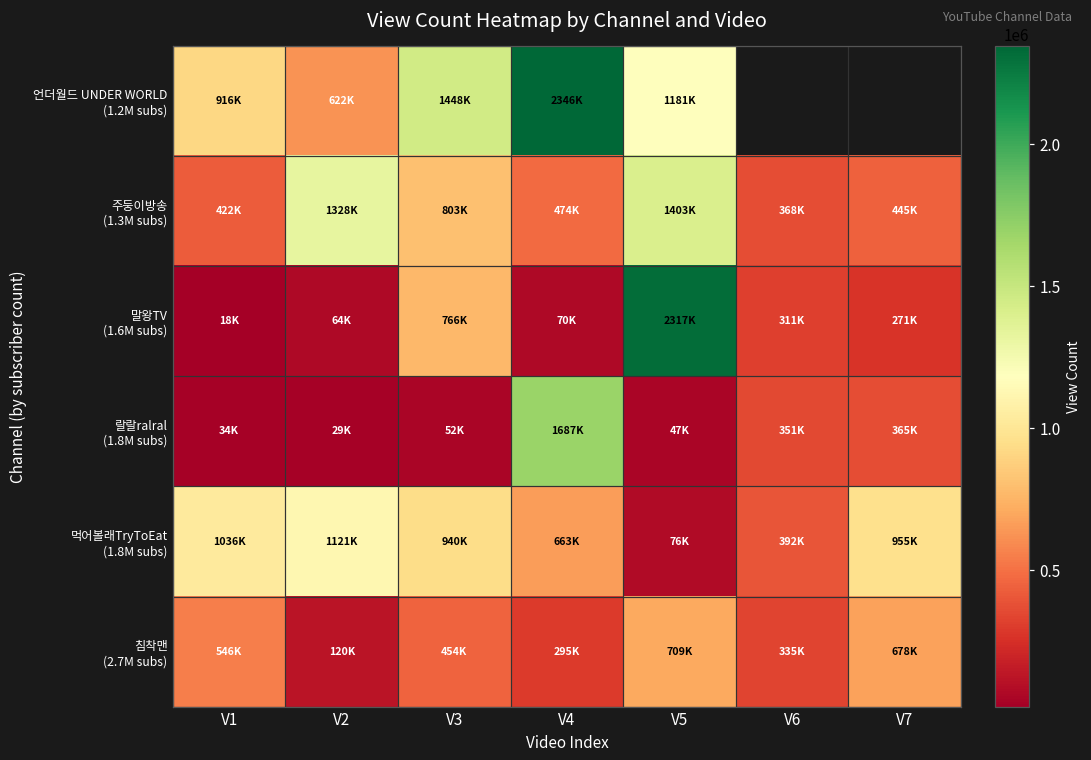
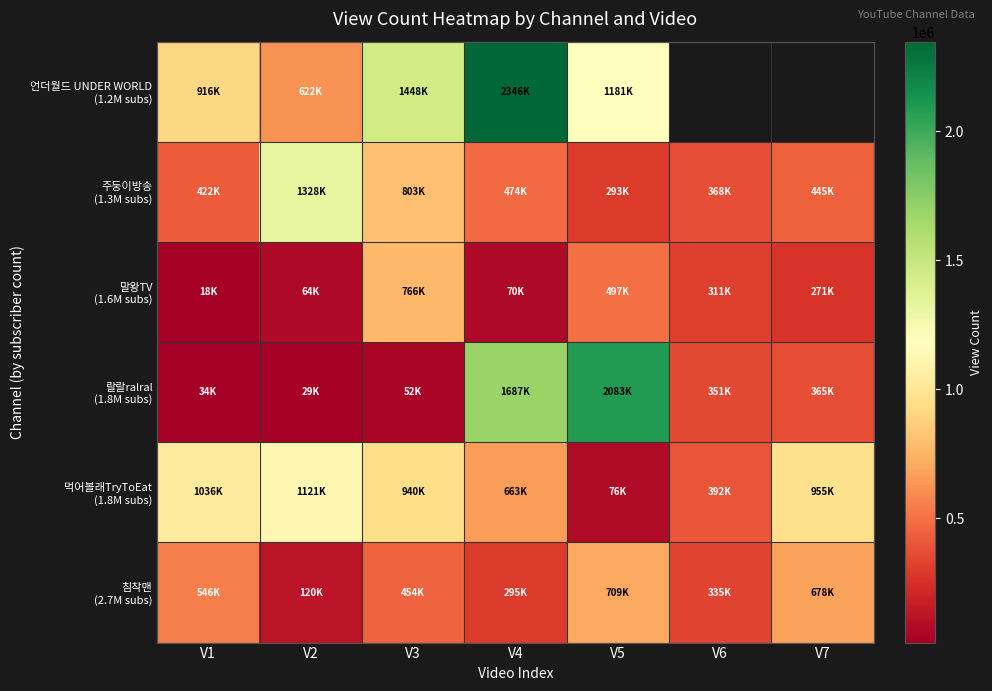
  {
    "언더월드 UNDER WORLD (1.2M subs)": {
      "V1": "916K",
      "V2": "622K",
      "V3": "1448K",
      "V4": "2346K",
      "V5": "1181K"
    },
    "주둥이방송 (1.3M subs)": {
      "V1": "422K",
      "V2": "1328K",
      "V3": "803K",
      "V4": "474K",
-     "V5": "1403K",
+     "V5": "293K",
      "V6": "368K",
      "V7": "445K"
    },
    "말왕TV (1.6M subs)": {
      "V1": "18K",
      "V2": "64K",
      "V3": "766K",
      "V4": "70K",
-     "V5": "2317K",
+     "V5": "497K",
      "V6": "311K",
      "V7": "271K"
    },
    "랄랄ralral (1.8M subs)": {
      "V1": "34K",
      "V2": "29K",
      "V3": "52K",
      "V4": "1687K",
-     "V5": "47K",
+     "V5": "2083K",
      "V6": "351K",
      "V7": "365K"
    },
    "먹어볼래TryToEat (1.8M subs)": {
      "V1": "1036K",
      "V2": "1121K",
      "V3": "940K",
      "V4": "663K",
      "V5": "76K",
      "V6": "392K",
      "V7": "955K"
    },
    "침착맨 (2.7M subs)": {
      "V1": "546K",
      "V2": "120K",
      "V3": "454K",
      "V4": "295K",
      "V5": "709K",
      "V6": "335K",
      "V7": "678K"
    }
  }
